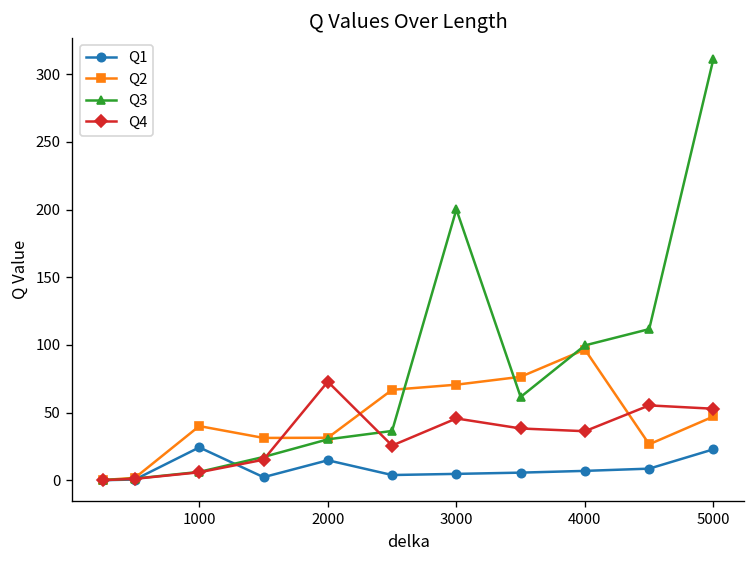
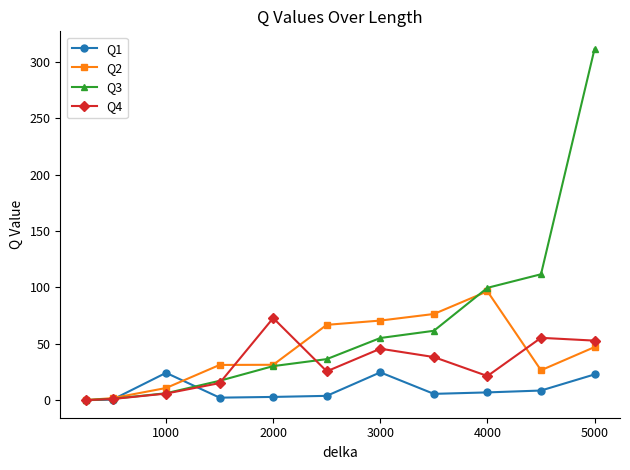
  {
    "Q1": {
      "1000": 24,
-     "2000": 15,
-     "3000": 5,
+     "2000": 3,
+     "3000": 25,
      "4000": 7,
      "5000": 23
    },
    "Q2": {
-     "1000": 40,
+     "1000": 11,
      "3000": 71,
      "4000": 97,
      "5000": 47
    },
    "Q3": {
-     "3000": 200,
+     "3000": 55,
      "4000": 100,
      "5000": 312
    },
    "Q4": {
      "2000": 73,
      "3000": 46,
-     "4000": 36,
+     "4000": 21,
      "5000": 53
    }
  }
